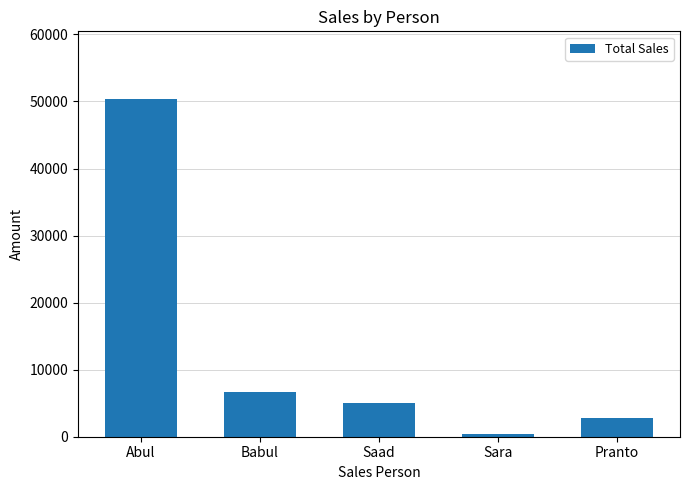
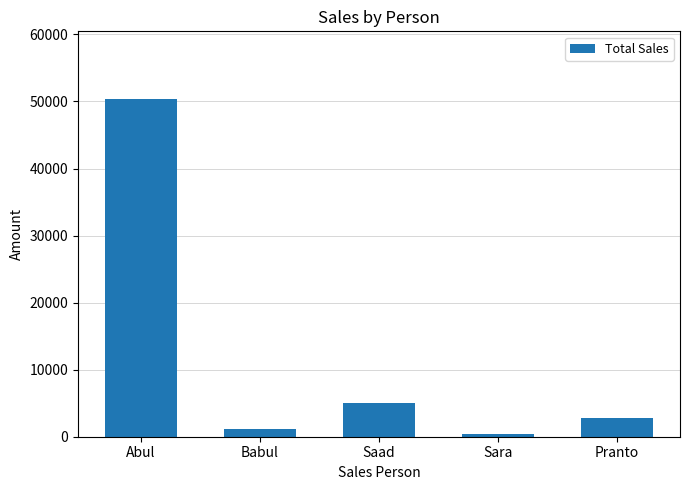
  {
    "Abul": 50000,
-   "Babul": 7000,
+   "Babul": 1000,
    "Saad": 5000,
    "Pranto": 3000
  }
